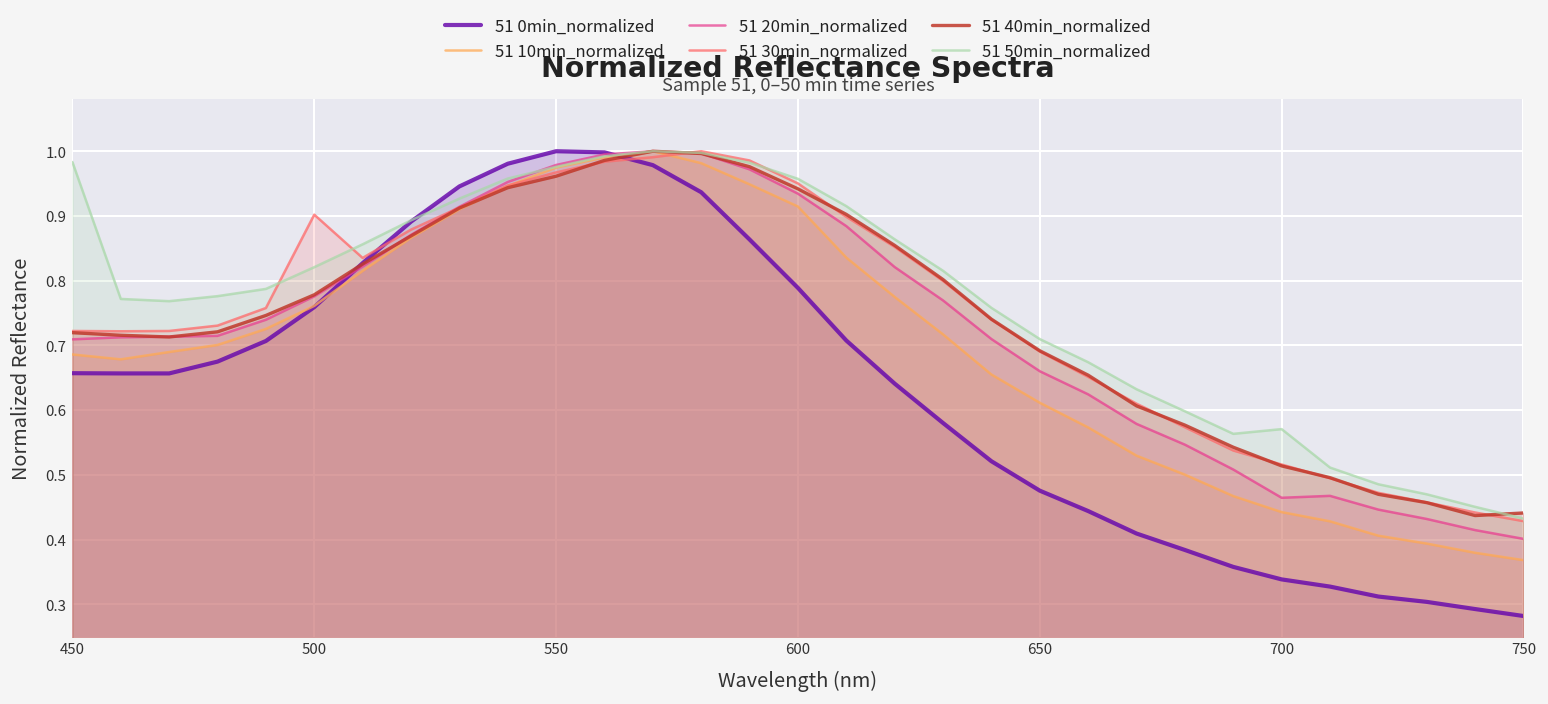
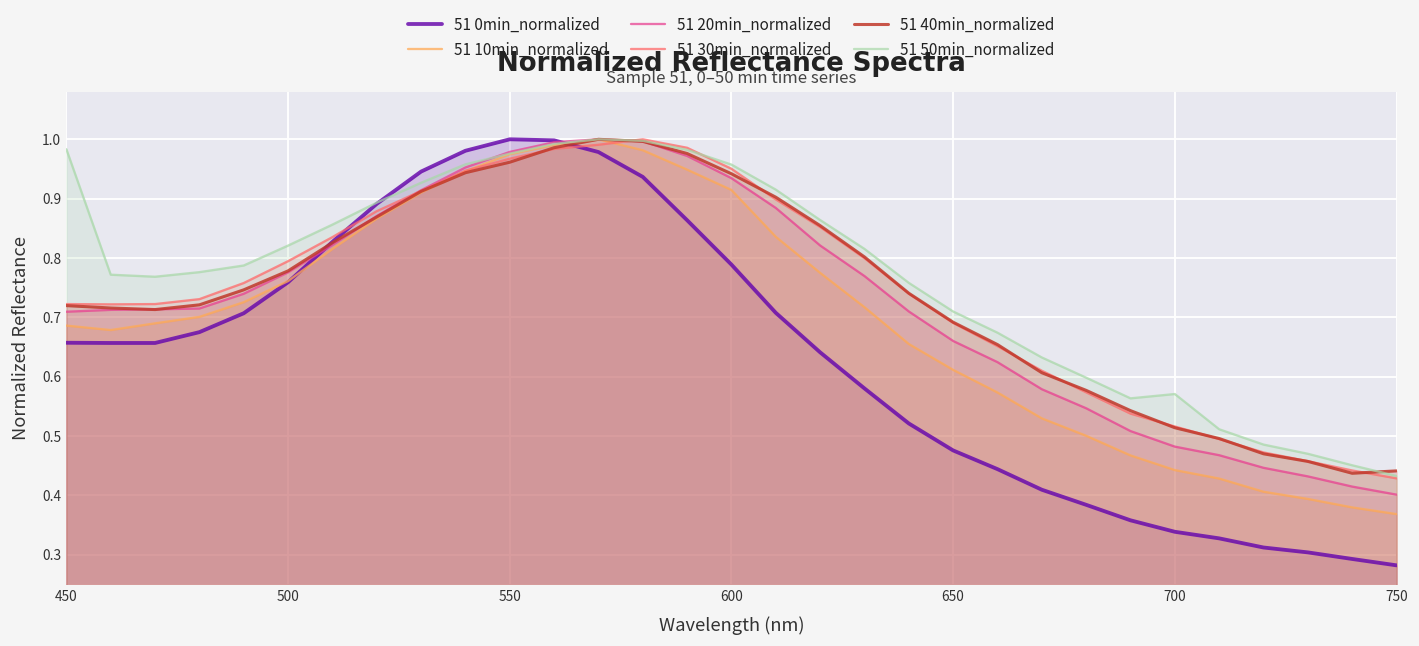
  {
    "51 0min_normalized": {
      "450": 0.66,
      "550": 1.00,
      "600": 0.79,
      "650": 0.48,
      "700": 0.34,
      "750": 0.28
    },
    "51 10min_normalized": {
      "450": 0.69,
      "600": 0.91,
      "650": 0.61,
      "700": 0.44,
      "750": 0.37
    },
    "51 20min_normalized": {
      "450": 0.71,
      "600": 0.93,
      "650": 0.66,
-     "700": 0.46,
+     "700": 0.48,
      "750": 0.40
    },
    "51 30min_normalized": {
-     "500": 0.90,
+     "500": 0.79,
      "550": 0.97,
      "600": 0.95
    },
    "51 40min_normalized": {
      "550": 0.96,
      "600": 0.94,
      "750": 0.44
    },
    "51 50min_normalized": {
      "450": 0.98,
      "500": 0.82,
      "600": 0.96,
      "650": 0.71,
      "700": 0.57
    }
  }
